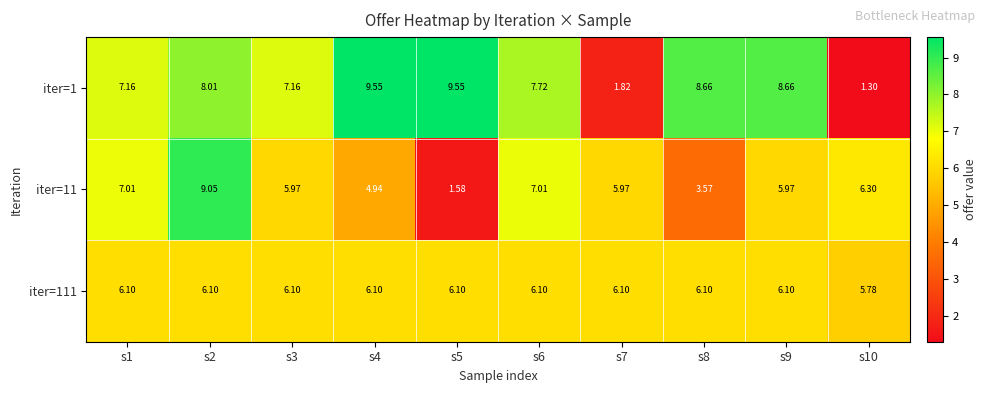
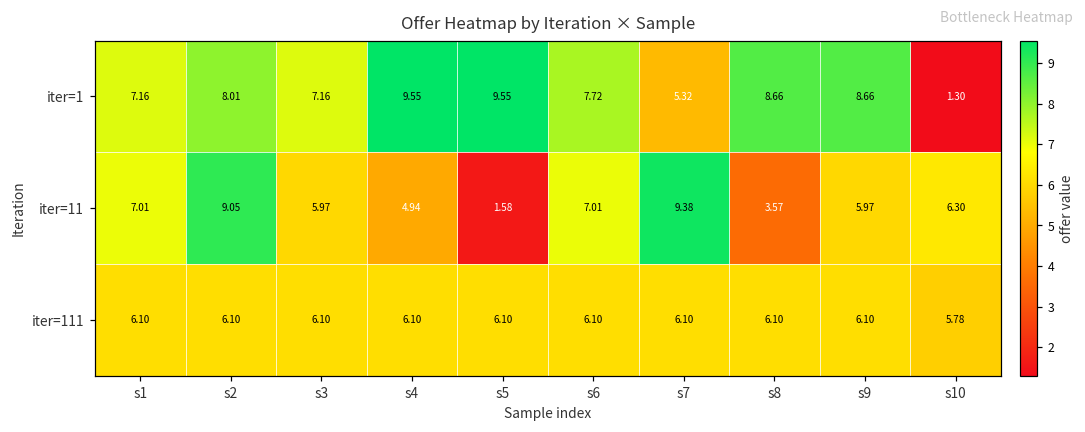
  {
    "iter=1": {
      "s1": 7.16,
      "s2": 8.01,
      "s3": 7.16,
      "s4": 9.55,
      "s5": 9.55,
      "s6": 7.72,
-     "s7": 1.82,
+     "s7": 5.32,
      "s8": 8.66,
      "s9": 8.66,
      "s10": 1.30
    },
    "iter=11": {
      "s1": 7.01,
      "s2": 9.05,
      "s3": 5.97,
      "s4": 4.94,
      "s5": 1.58,
      "s6": 7.01,
-     "s7": 5.97,
+     "s7": 9.38,
      "s8": 3.57,
      "s9": 5.97,
      "s10": 6.30
    },
    "iter=111": {
      "s1": 6.10,
      "s2": 6.10,
      "s3": 6.10,
      "s4": 6.10,
      "s5": 6.10,
      "s6": 6.10,
      "s7": 6.10,
      "s8": 6.10,
      "s9": 6.10,
      "s10": 5.78
    }
  }
